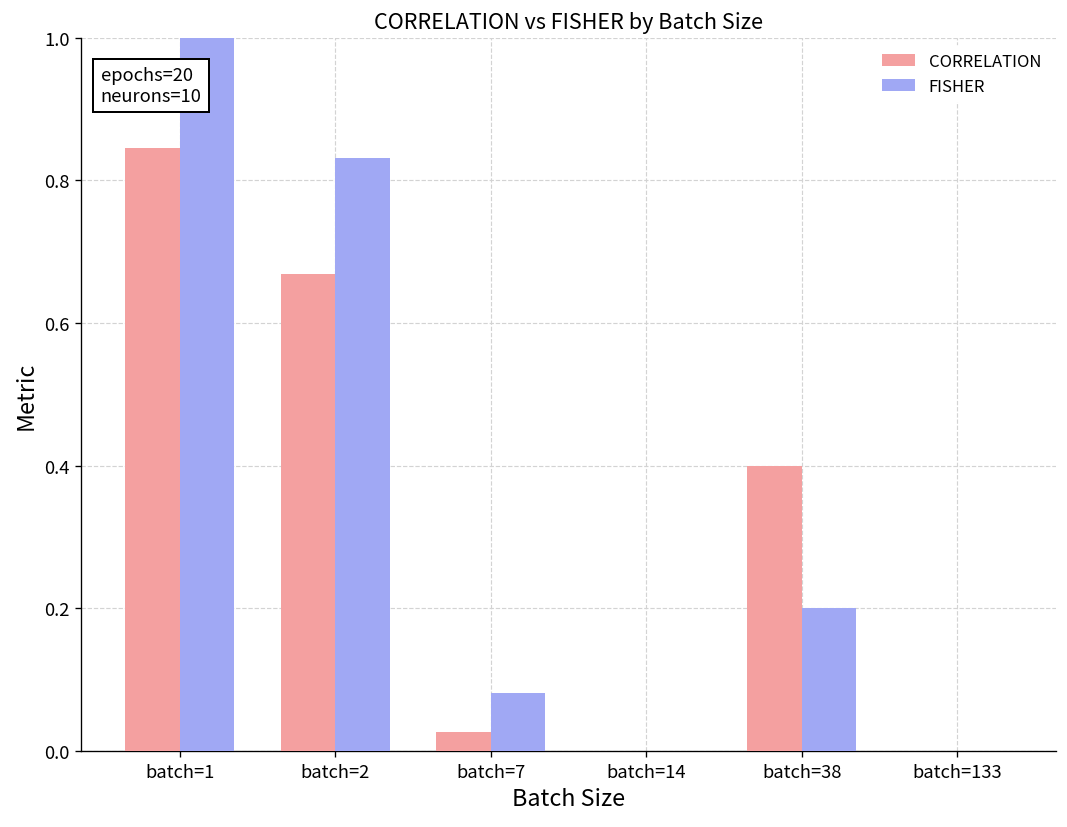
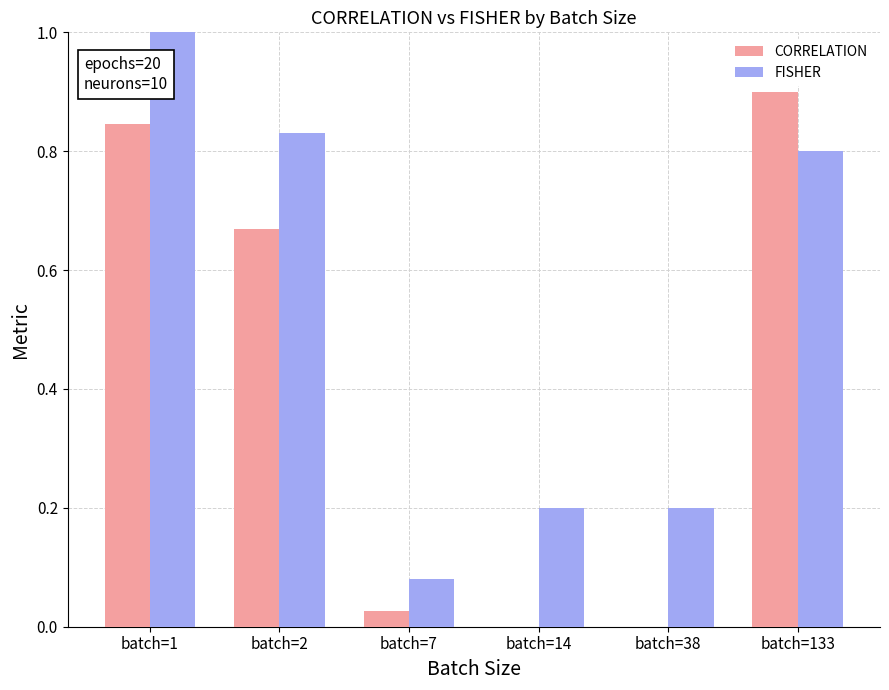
  {
    "CORRELATION": {
      "batch=1": 0.85,
      "batch=2": 0.67,
      "batch=7": 0.03,
      "batch=14": 0.0,
-     "batch=38": 0.4,
-     "batch=133": 0.0
+     "batch=38": 0.0,
+     "batch=133": 0.9
    },
    "FISHER": {
      "batch=2": 0.83,
      "batch=7": 0.08,
-     "batch=14": 0.0,
+     "batch=14": 0.2,
      "batch=38": 0.2,
-     "batch=133": 0.0
+     "batch=133": 0.8
    }
  }
